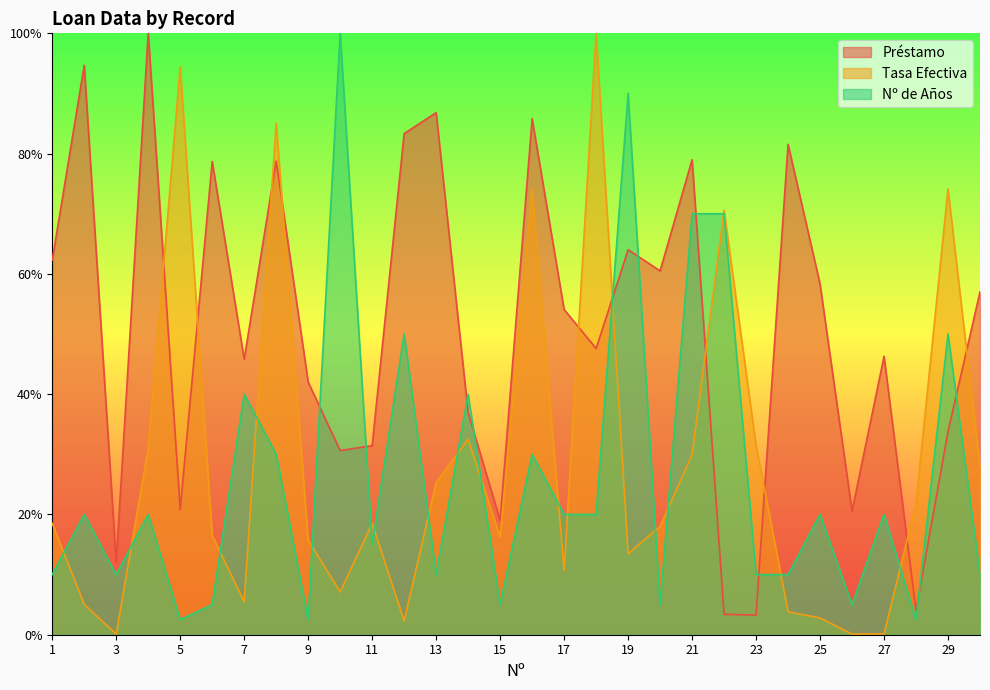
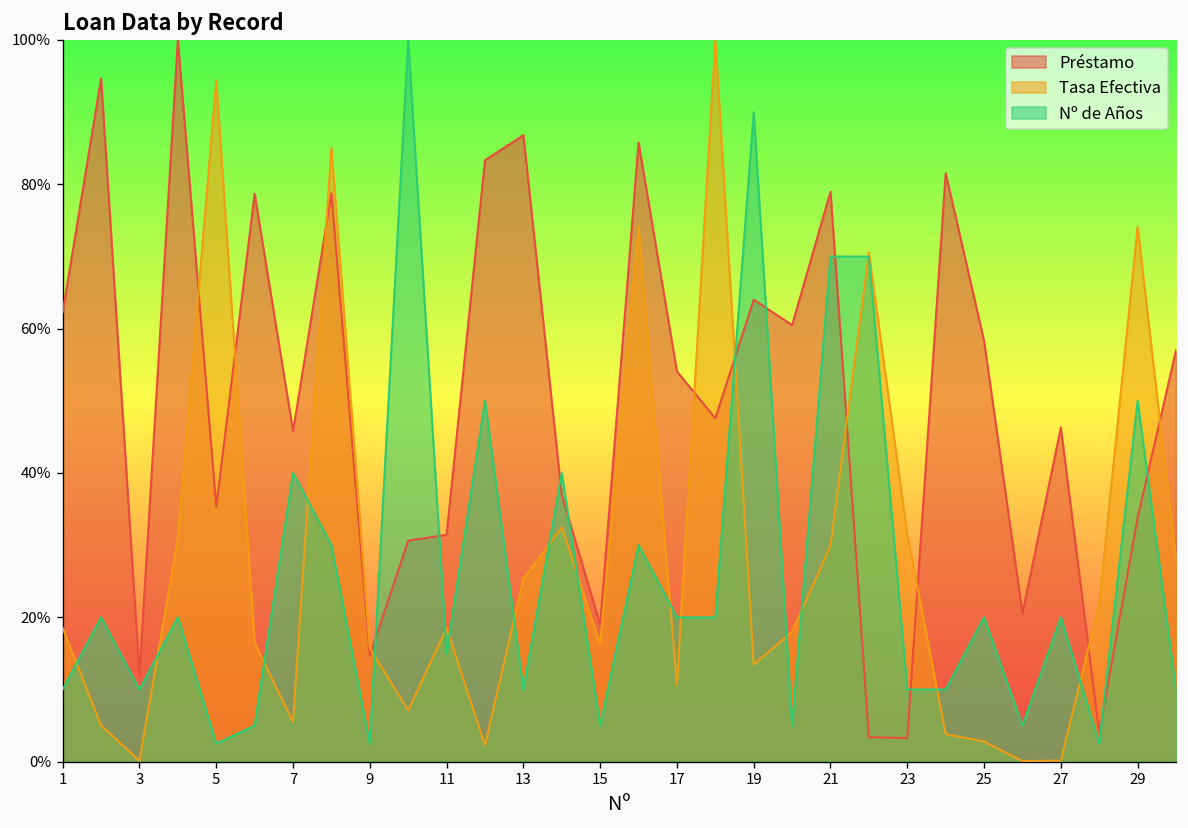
  {
    "Préstamo": {
      "1": "62%",
      "3": "12%",
-     "5": "21%",
+     "5": "35%",
      "7": "46%",
-     "9": "42%",
+     "9": "15%",
      "11": "31%",
      "13": "87%",
      "15": "19%",
      "17": "54%",
      "19": "64%",
      "21": "79%",
      "23": "3%",
      "25": "58%",
      "27": "46%",
      "29": "34%"
    },
    "Tasa Efectiva": {
      "1": "19%",
      "3": "0%",
      "5": "94%",
      "7": "5%",
      "9": "16%",
      "11": "19%",
      "13": "25%",
      "15": "16%",
      "17": "11%",
      "19": "13%",
      "21": "30%",
      "23": "31%",
      "25": "3%",
      "27": "0%",
      "29": "74%"
    },
    "Nº de Años": {
      "1": "10%",
      "3": "10%",
      "5": "3%",
      "7": "40%",
      "9": "3%",
      "11": "15%",
      "13": "10%",
      "15": "5%",
      "17": "20%",
      "19": "90%",
      "21": "70%",
      "23": "10%",
      "25": "20%",
      "27": "20%",
      "29": "50%"
    }
  }
